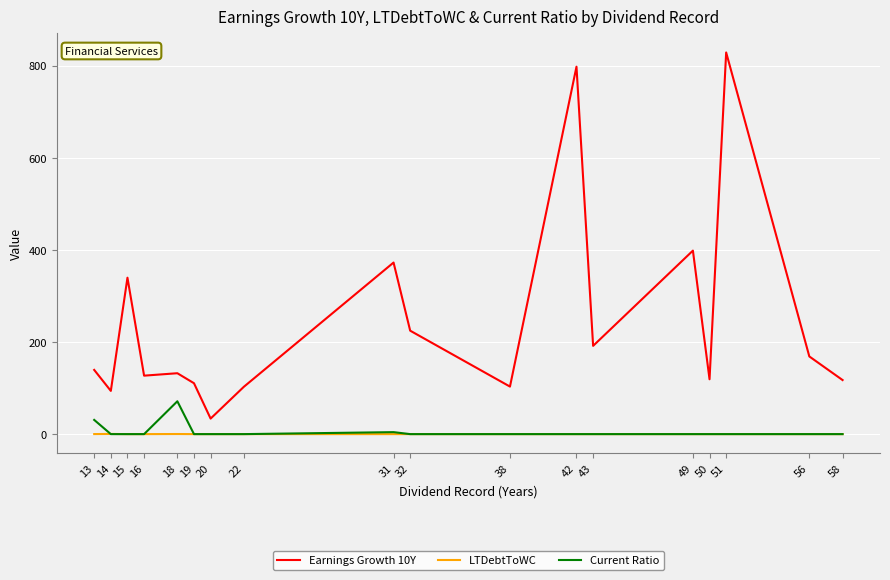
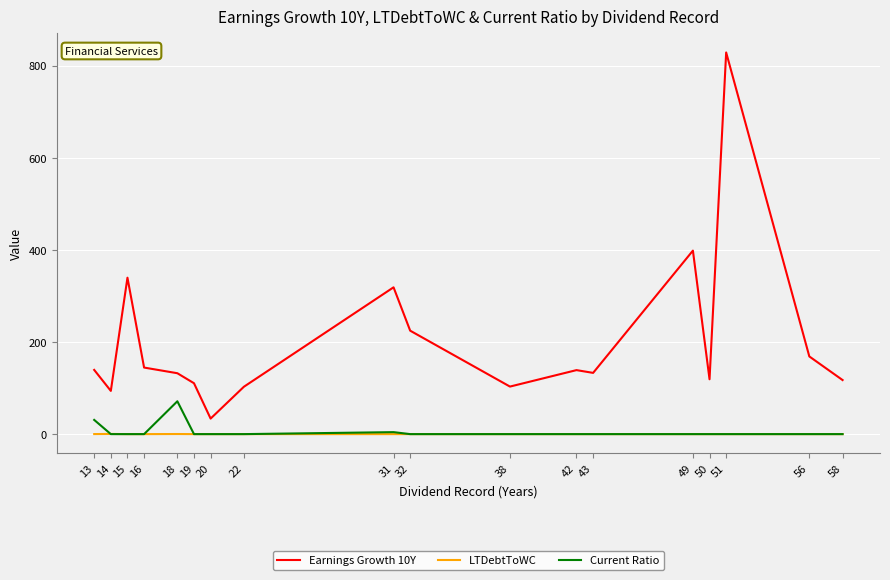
  {
    "Earnings Growth 10Y": {
      "13": 140,
      "14": 90,
      "15": 340,
-     "16": 130,
+     "16": 140,
      "18": 130,
      "19": 110,
      "20": 30,
      "22": 100,
-     "31": 370,
+     "31": 320,
      "32": 220,
      "38": 100,
-     "42": 800,
-     "43": 190,
+     "42": 140,
+     "43": 130,
      "49": 400,
      "50": 120,
      "51": 830,
      "56": 170,
      "58": 120
    },
    "LTDebtToWC": {
      "13": 0,
      "18": 0
    },
    "Current Ratio": {
      "13": 30,
      "18": 70
    }
  }
